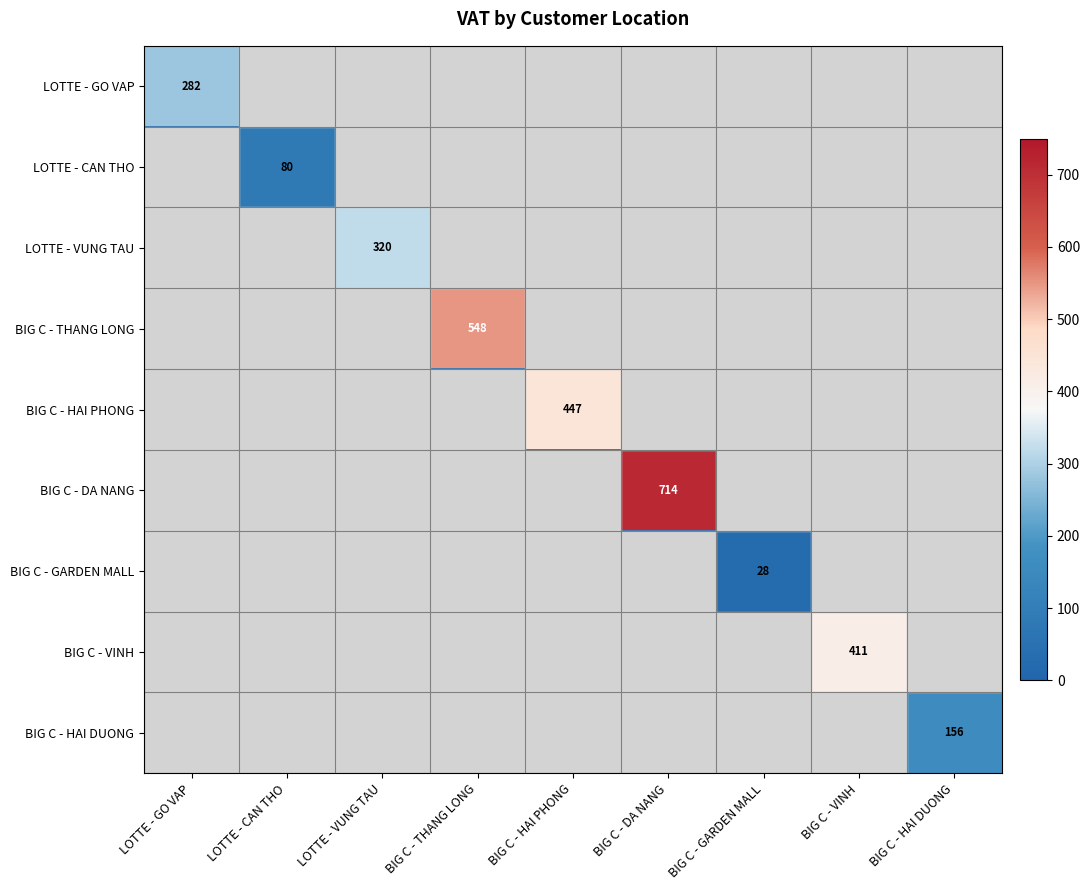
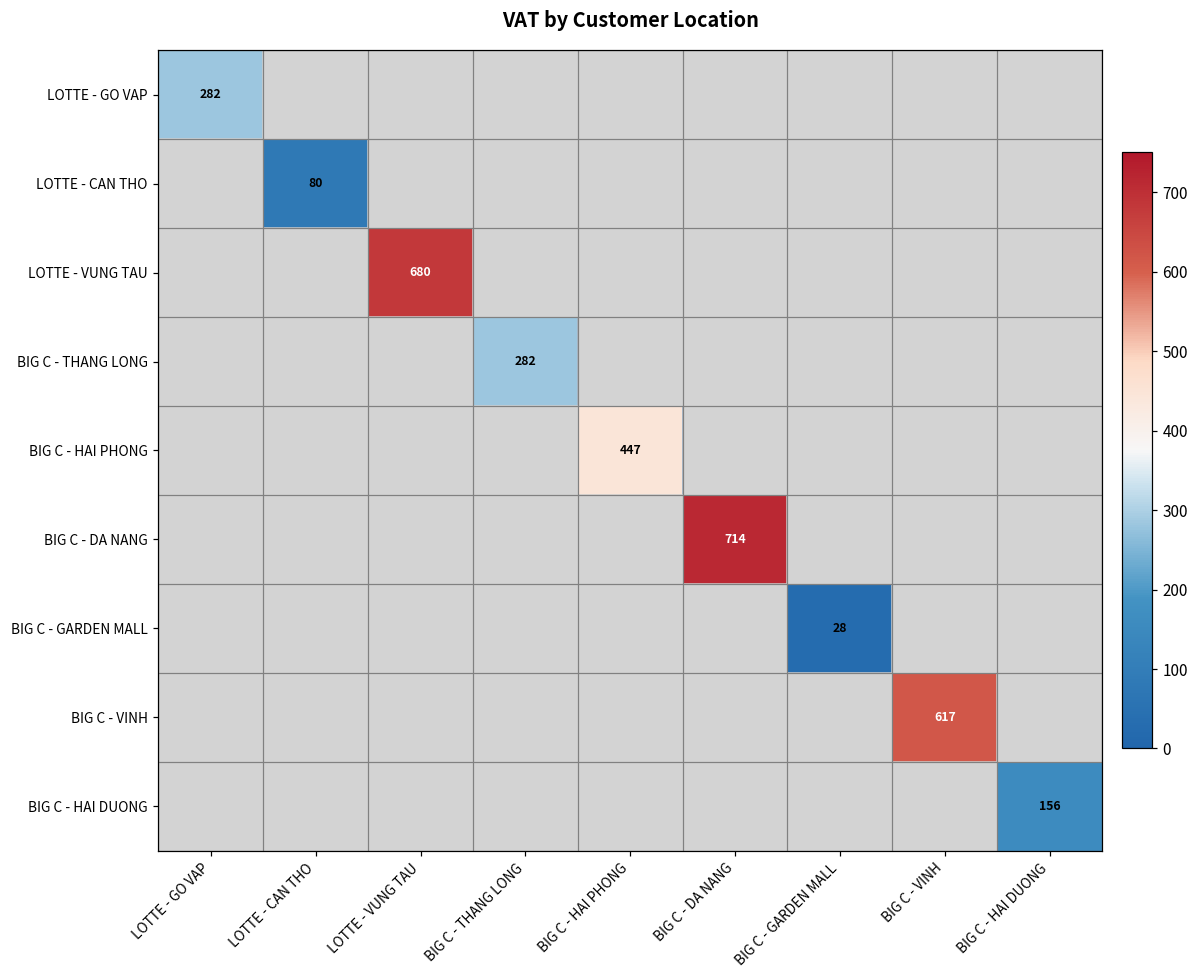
  {
    "LOTTE - GO VAP": {
      "LOTTE - GO VAP": 282
    },
    "LOTTE - CAN THO": {
      "LOTTE - CAN THO": 80
    },
    "LOTTE - VUNG TAU": {
-     "LOTTE - VUNG TAU": 320
+     "LOTTE - VUNG TAU": 680
    },
    "BIG C - THANG LONG": {
-     "BIG C - THANG LONG": 548
+     "BIG C - THANG LONG": 282
    },
    "BIG C - HAI PHONG": {
      "BIG C - HAI PHONG": 447
    },
    "BIG C - DA NANG": {
      "BIG C - DA NANG": 714
    },
    "BIG C - GARDEN MALL": {
      "BIG C - GARDEN MALL": 28
    },
    "BIG C - VINH": {
-     "BIG C - VINH": 411
+     "BIG C - VINH": 617
    },
    "BIG C - HAI DUONG": {
      "BIG C - HAI DUONG": 156
    }
  }
